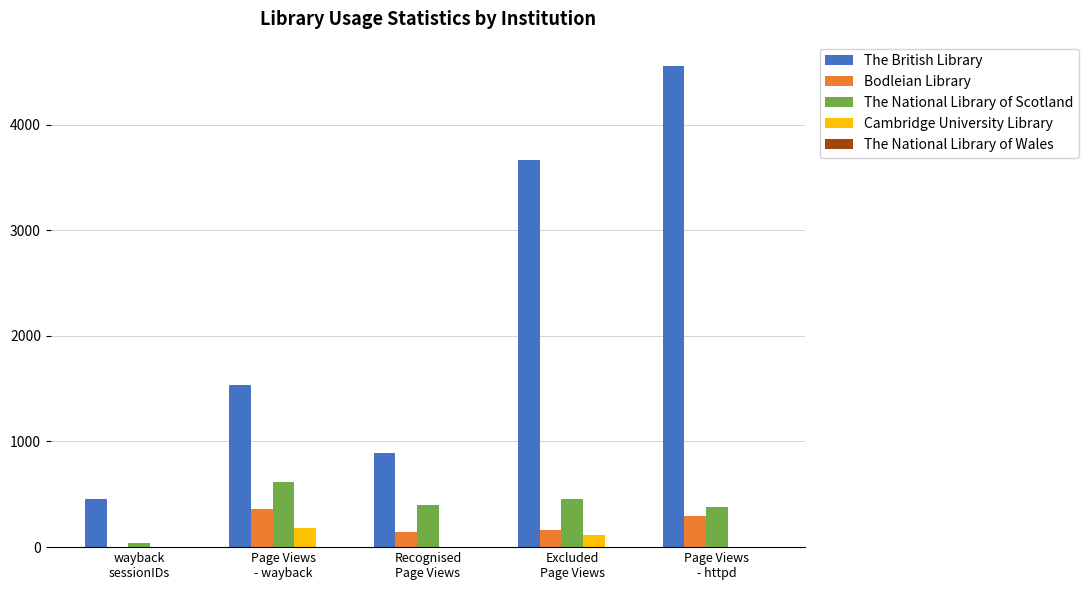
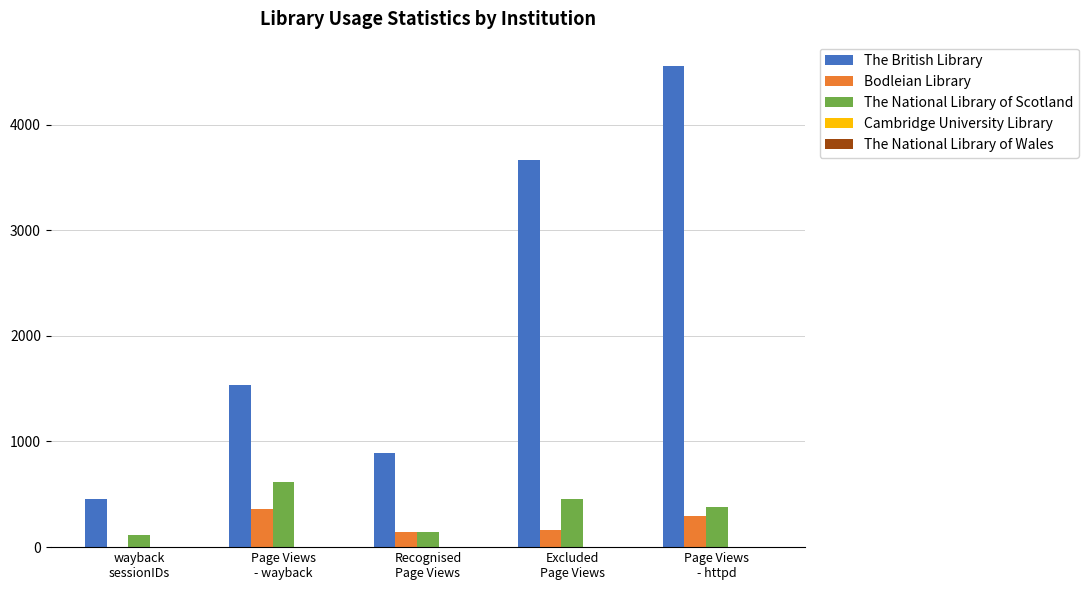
  {
    "The British Library": {
      "wayback sessionIDs": 460,
      "Page Views - wayback": 1540,
      "Recognised Page Views": 890,
      "Excluded Page Views": 3670,
      "Page Views - httpd": 4560
    },
    "Bodleian Library": {
      "Page Views - wayback": 360,
      "Recognised Page Views": 140,
      "Excluded Page Views": 160,
      "Page Views - httpd": 300
    },
    "The National Library of Scotland": {
-     "wayback sessionIDs": 40,
+     "wayback sessionIDs": 120,
      "Page Views - wayback": 620,
-     "Recognised Page Views": 400,
+     "Recognised Page Views": 150,
      "Excluded Page Views": 460,
      "Page Views - httpd": 380
    },
    "Cambridge University Library": {
-     "Page Views - wayback": 180,
-     "Excluded Page Views": 110
+     "Page Views - wayback": 0,
+     "Excluded Page Views": 0
    },
    "The National Library of Wales": {
      "wayback sessionIDs": 0,
      "Page Views - wayback": 0,
      "Recognised Page Views": 0,
      "Excluded Page Views": 0,
      "Page Views - httpd": 0
    }
  }
